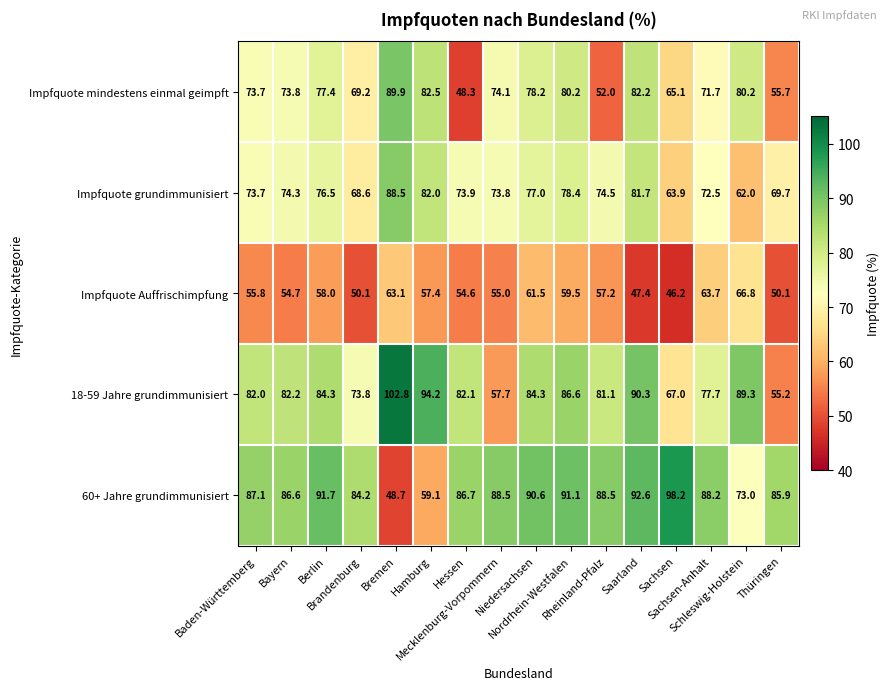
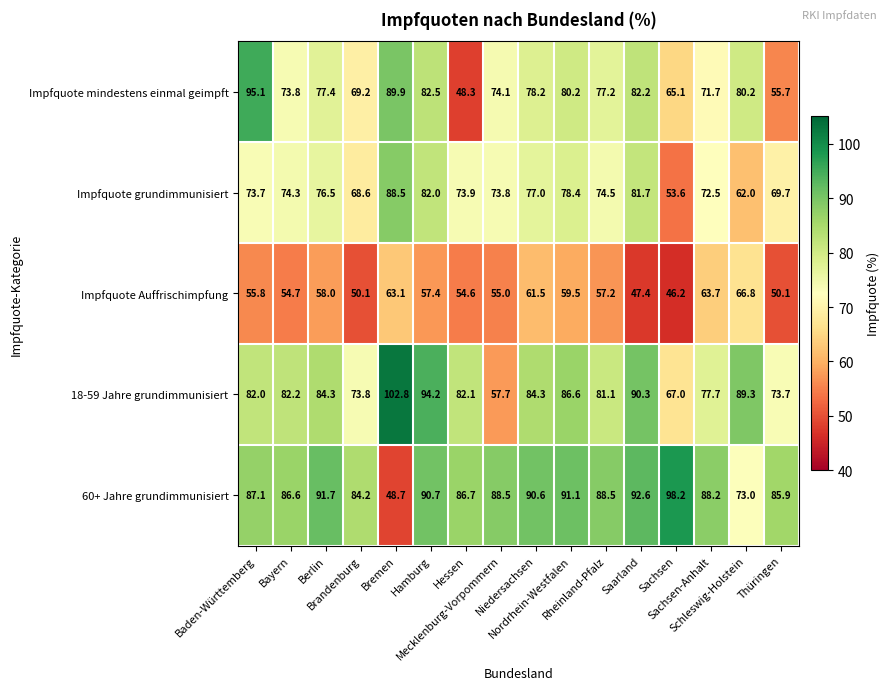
  {
    "Impfquote mindestens einmal geimpft": {
-     "Baden-Württemberg": 73.7,
+     "Baden-Württemberg": 95.1,
      "Bayern": 73.8,
      "Berlin": 77.4,
      "Brandenburg": 69.2,
      "Bremen": 89.9,
      "Hamburg": 82.5,
      "Hessen": 48.3,
      "Mecklenburg-Vorpommern": 74.1,
      "Niedersachsen": 78.2,
      "Nordrhein-Westfalen": 80.2,
-     "Rheinland-Pfalz": 52.0,
+     "Rheinland-Pfalz": 77.2,
      "Saarland": 82.2,
      "Sachsen": 65.1,
      "Sachsen-Anhalt": 71.7,
      "Schleswig-Holstein": 80.2,
      "Thüringen": 55.7
    },
    "Impfquote grundimmunisiert": {
      "Baden-Württemberg": 73.7,
      "Bayern": 74.3,
      "Berlin": 76.5,
      "Brandenburg": 68.6,
      "Bremen": 88.5,
      "Hamburg": 82.0,
      "Hessen": 73.9,
      "Mecklenburg-Vorpommern": 73.8,
      "Niedersachsen": 77.0,
      "Nordrhein-Westfalen": 78.4,
      "Rheinland-Pfalz": 74.5,
      "Saarland": 81.7,
-     "Sachsen": 63.9,
+     "Sachsen": 53.6,
      "Sachsen-Anhalt": 72.5,
      "Schleswig-Holstein": 62.0,
      "Thüringen": 69.7
    },
    "Impfquote Auffrischimpfung": {
      "Baden-Württemberg": 55.8,
      "Bayern": 54.7,
      "Berlin": 58.0,
      "Brandenburg": 50.1,
      "Bremen": 63.1,
      "Hamburg": 57.4,
      "Hessen": 54.6,
      "Mecklenburg-Vorpommern": 55.0,
      "Niedersachsen": 61.5,
      "Nordrhein-Westfalen": 59.5,
      "Rheinland-Pfalz": 57.2,
      "Saarland": 47.4,
      "Sachsen": 46.2,
      "Sachsen-Anhalt": 63.7,
      "Schleswig-Holstein": 66.8,
      "Thüringen": 50.1
    },
    "18-59 Jahre grundimmunisiert": {
      "Baden-Württemberg": 82.0,
      "Bayern": 82.2,
      "Berlin": 84.3,
      "Brandenburg": 73.8,
      "Bremen": 102.8,
      "Hamburg": 94.2,
      "Hessen": 82.1,
      "Mecklenburg-Vorpommern": 57.7,
      "Niedersachsen": 84.3,
      "Nordrhein-Westfalen": 86.6,
      "Rheinland-Pfalz": 81.1,
      "Saarland": 90.3,
      "Sachsen": 67.0,
      "Sachsen-Anhalt": 77.7,
      "Schleswig-Holstein": 89.3,
-     "Thüringen": 55.2
+     "Thüringen": 73.7
    },
    "60+ Jahre grundimmunisiert": {
      "Baden-Württemberg": 87.1,
      "Bayern": 86.6,
      "Berlin": 91.7,
      "Brandenburg": 84.2,
      "Bremen": 48.7,
-     "Hamburg": 59.1,
+     "Hamburg": 90.7,
      "Hessen": 86.7,
      "Mecklenburg-Vorpommern": 88.5,
      "Niedersachsen": 90.6,
      "Nordrhein-Westfalen": 91.1,
      "Rheinland-Pfalz": 88.5,
      "Saarland": 92.6,
      "Sachsen": 98.2,
      "Sachsen-Anhalt": 88.2,
      "Schleswig-Holstein": 73.0,
      "Thüringen": 85.9
    }
  }
